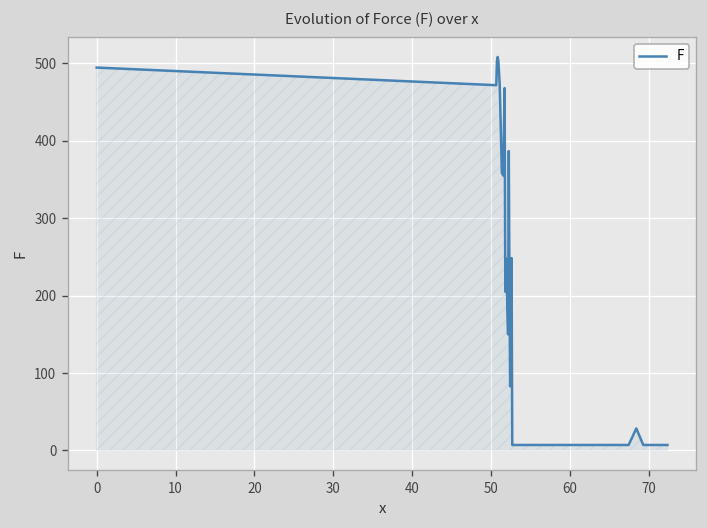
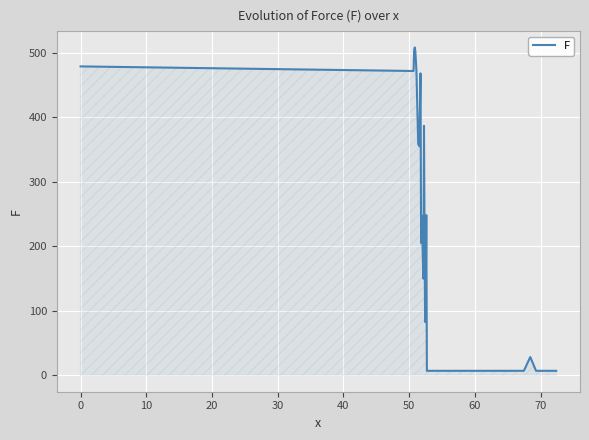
  {
-   "0": 490
+   "0": 480
  }
